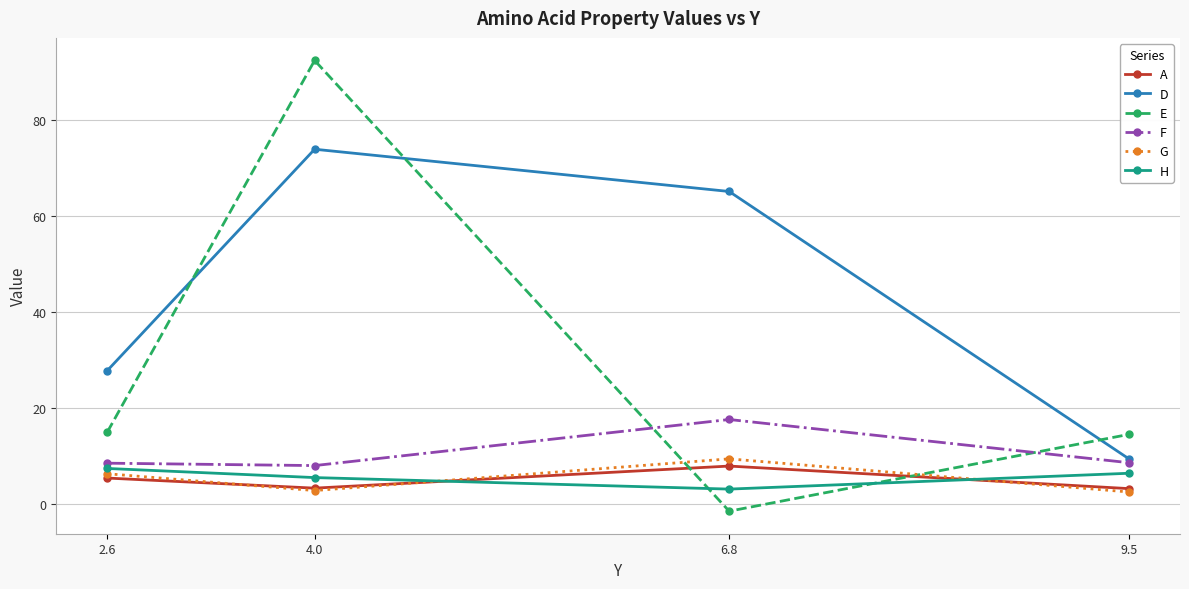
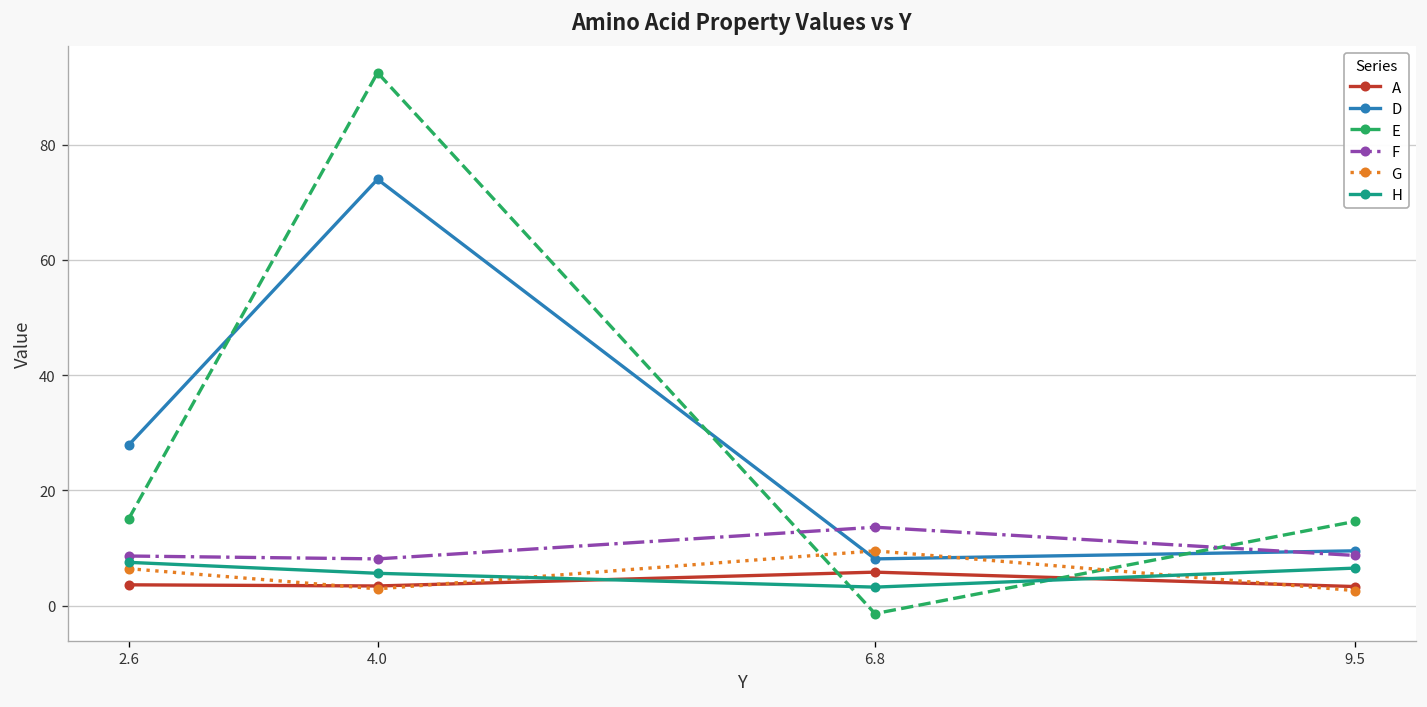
  {
    "A": {
-     "2.6": 6,
-     "6.8": 8,
+     "2.6": 4,
+     "6.8": 6,
      "9.5": 3
    },
    "D": {
      "2.6": 28,
      "4.0": 74,
-     "6.8": 65,
+     "6.8": 8,
      "9.5": 10
    },
    "F": {
      "2.6": 9,
      "4.0": 8,
-     "6.8": 18,
+     "6.8": 14,
      "9.5": 9
    },
    "G": {
      "2.6": 6,
      "6.8": 10,
      "9.5": 3
    }
  }
